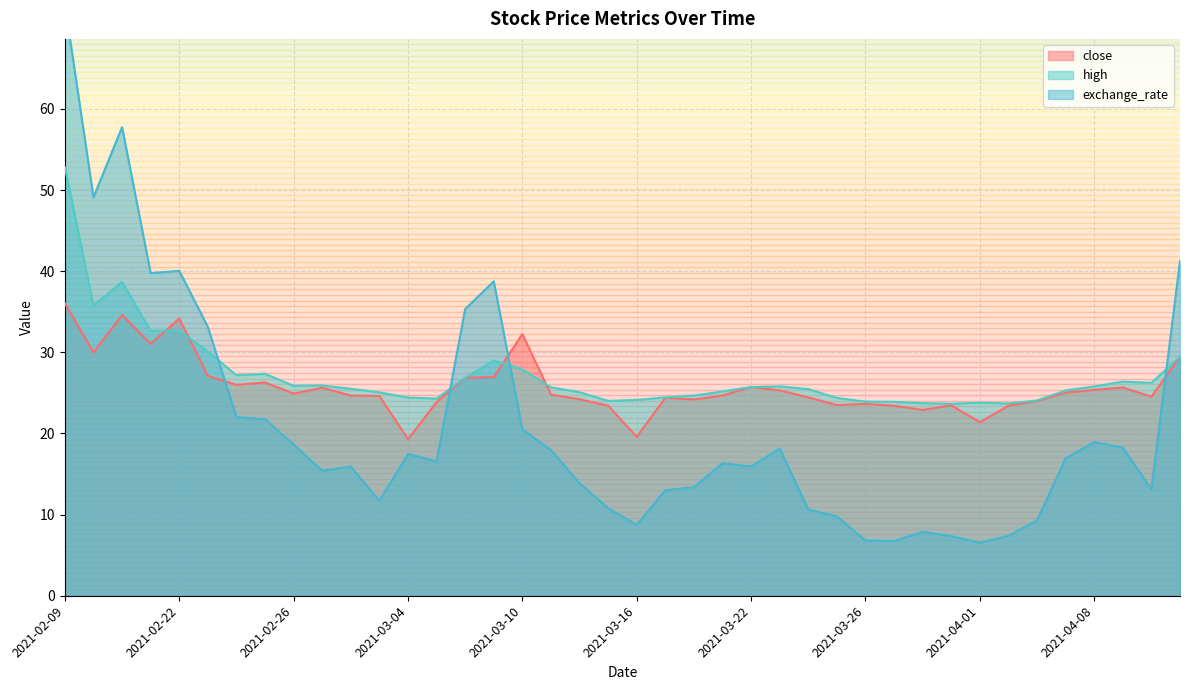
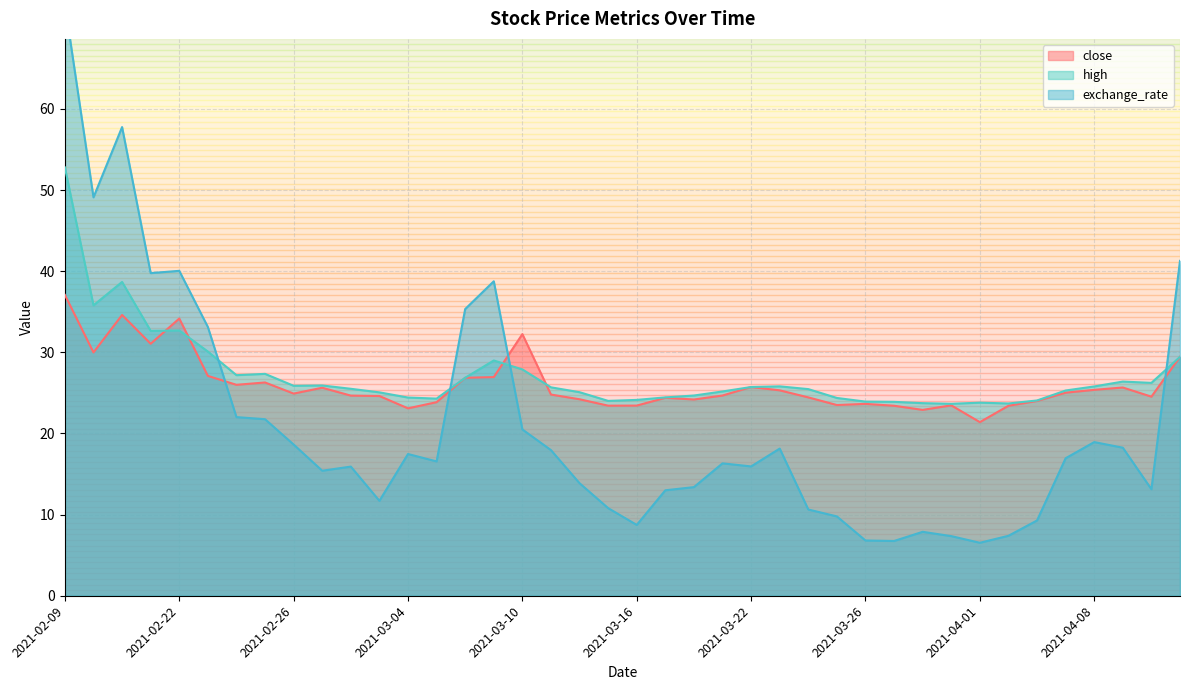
  {
    "close": {
-     "2021-02-09": 36,
+     "2021-02-09": 37,
      "2021-02-22": 34,
      "2021-02-26": 25,
-     "2021-03-04": 19,
+     "2021-03-04": 23,
      "2021-03-10": 32,
-     "2021-03-16": 20,
+     "2021-03-16": 23,
      "2021-04-01": 21,
      "2021-04-08": 25
    }
  }
